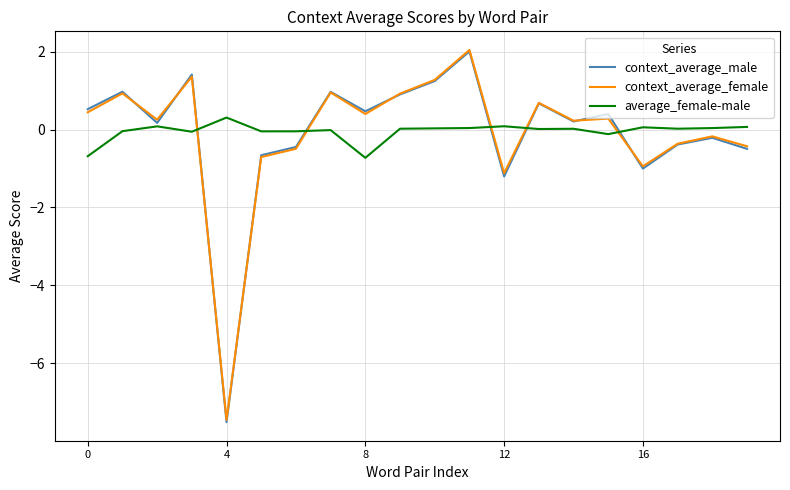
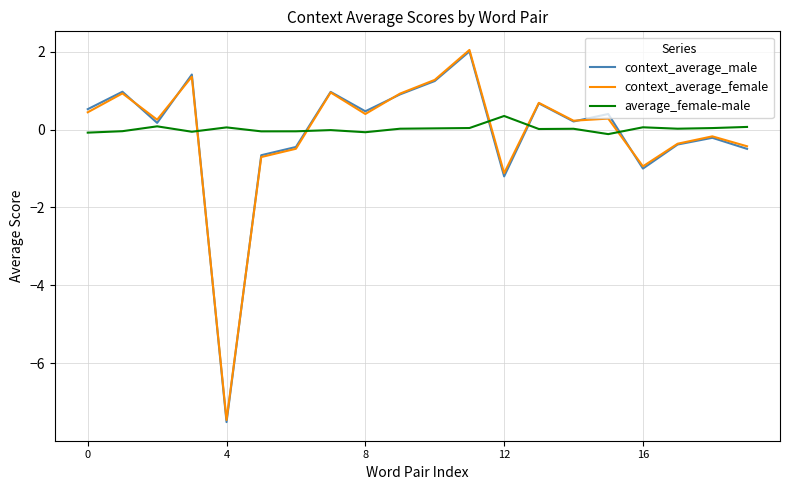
  {
    "context_average_male": {
      "0": 0.5,
      "8": 0.5,
      "12": -1.2
    },
    "context_average_female": {
      "0": 0.4,
      "8": 0.4,
      "12": -1.1
    },
    "average_female-male": {
-     "0": -0.7,
-     "4": 0.3,
-     "8": -0.7,
-     "12": 0.1,
+     "0": -0.1,
+     "4": 0.1,
+     "8": -0.1,
+     "12": 0.3,
      "16": 0.1
    }
  }
